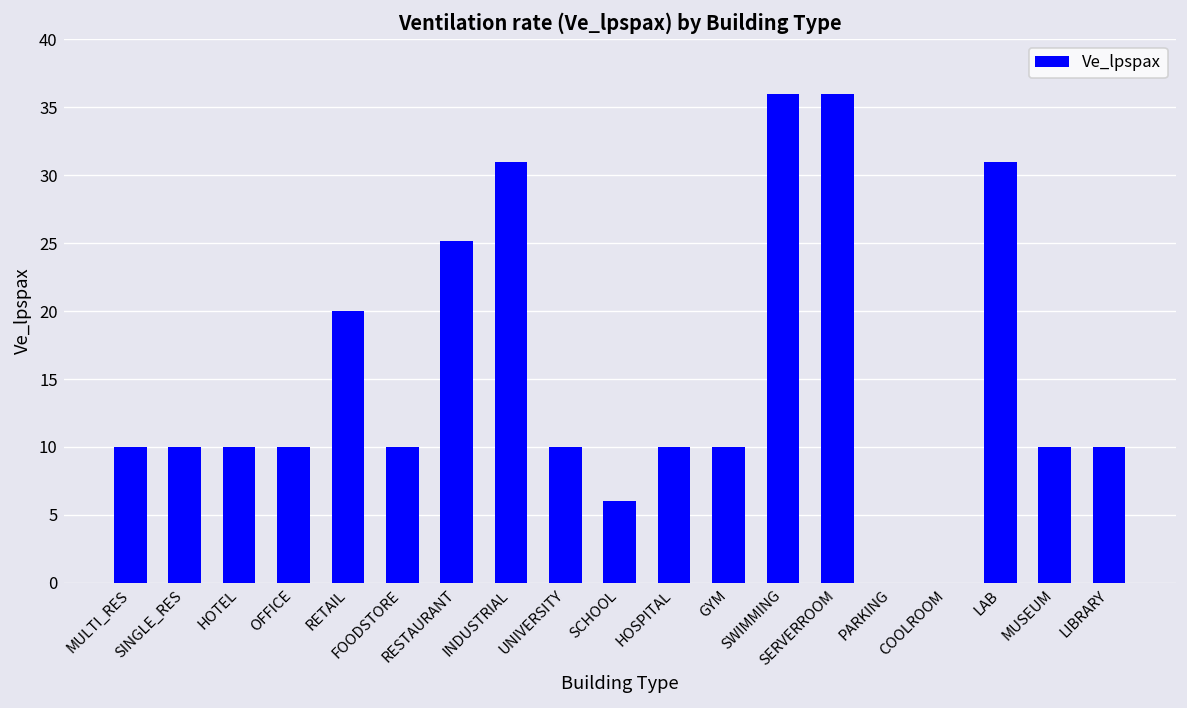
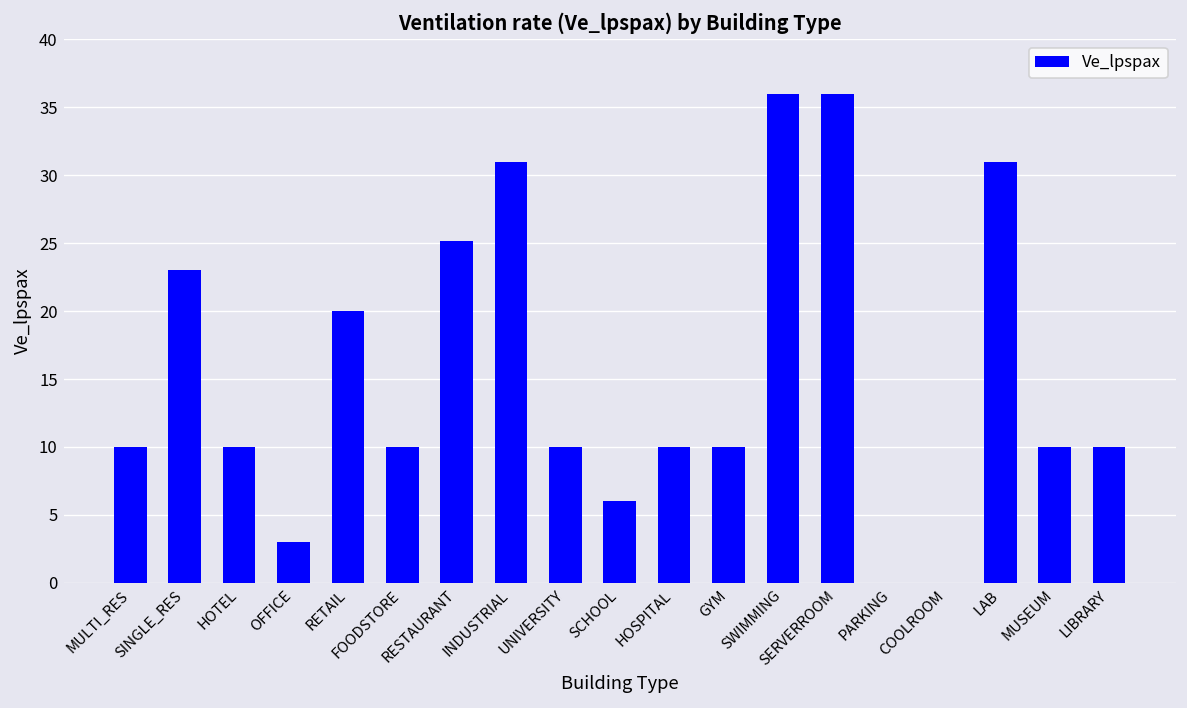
  {
    "MULTI_RES": 10,
-   "SINGLE_RES": 10,
+   "SINGLE_RES": 23,
    "HOTEL": 10,
-   "OFFICE": 10,
+   "OFFICE": 3,
    "RETAIL": 20,
    "FOODSTORE": 10,
    "RESTAURANT": 25,
    "INDUSTRIAL": 31,
    "UNIVERSITY": 10,
    "SCHOOL": 6,
    "HOSPITAL": 10,
    "GYM": 10,
    "SWIMMING": 36,
    "SERVERROOM": 36,
    "PARKING": 0,
    "COOLROOM": 0,
    "LAB": 31,
    "MUSEUM": 10,
    "LIBRARY": 10
  }
